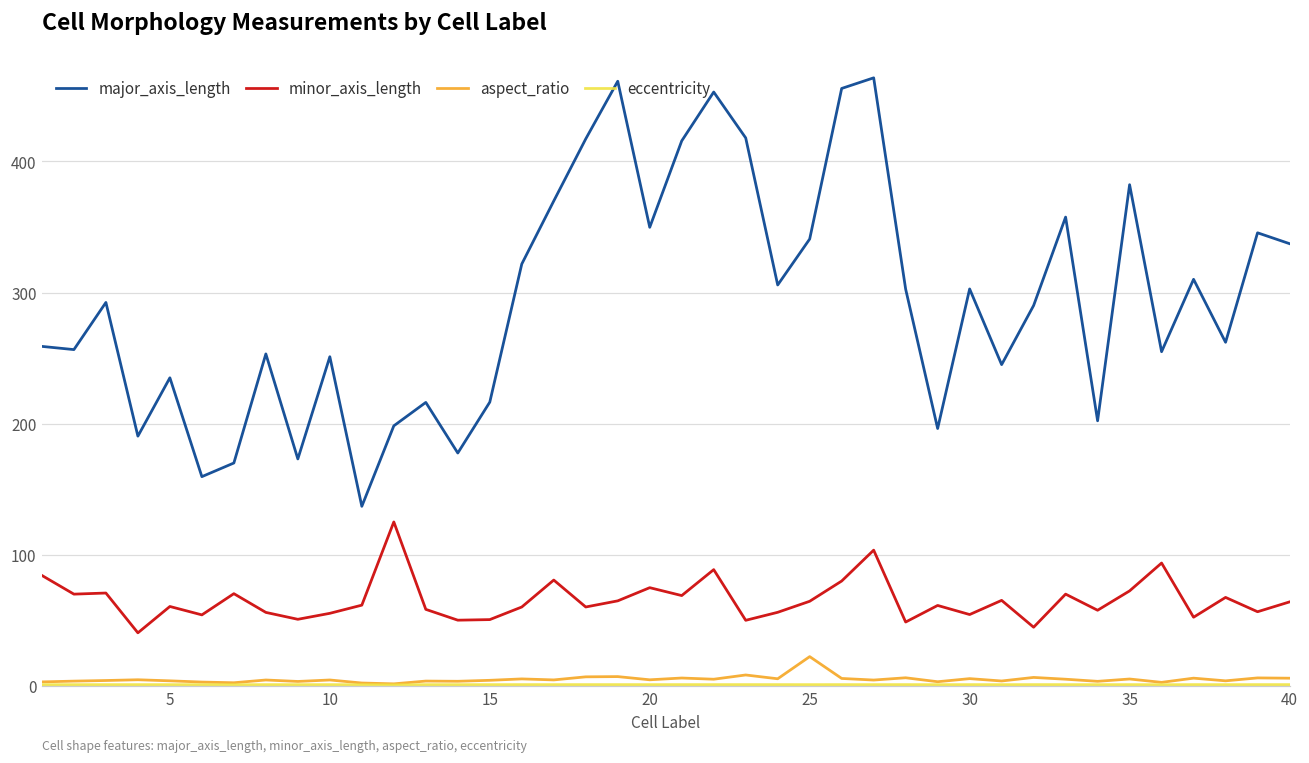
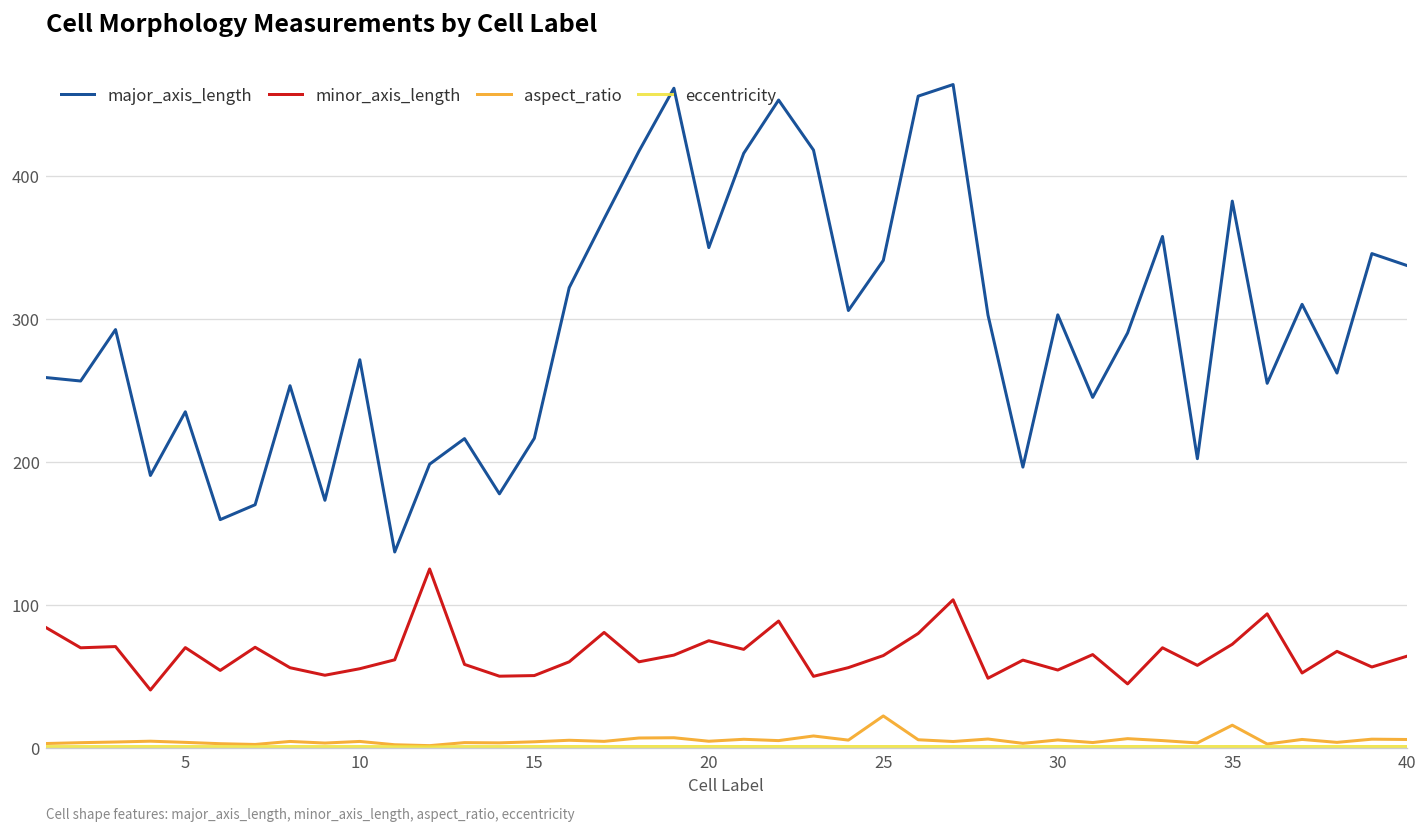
  {
    "major_axis_length": {
      "5": 235,
-     "10": 251,
+     "10": 271,
      "15": 216,
      "20": 350,
      "25": 341,
      "30": 303,
      "35": 382,
      "40": 337
    },
    "minor_axis_length": {
-     "5": 61,
+     "5": 70,
      "10": 55,
      "15": 51,
      "20": 75,
      "25": 65,
      "30": 54,
      "35": 72,
      "40": 64
    },
    "aspect_ratio": {
      "5": 4,
      "10": 5,
      "15": 4,
      "20": 5,
      "25": 22,
      "30": 6,
-     "35": 5,
+     "35": 16,
      "40": 6
    },
    "eccentricity": {
      "5": 1,
      "10": 1,
      "15": 1,
      "20": 1,
      "25": 1,
      "30": 1,
      "35": 1,
      "40": 1
    }
  }
